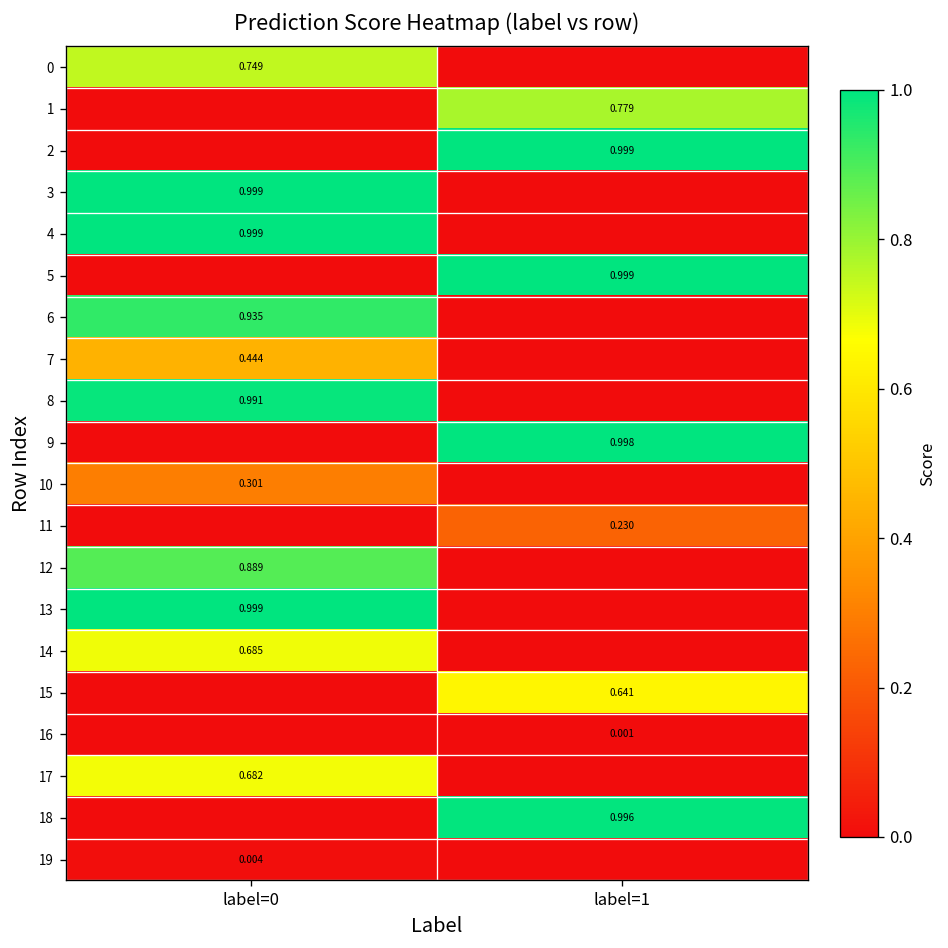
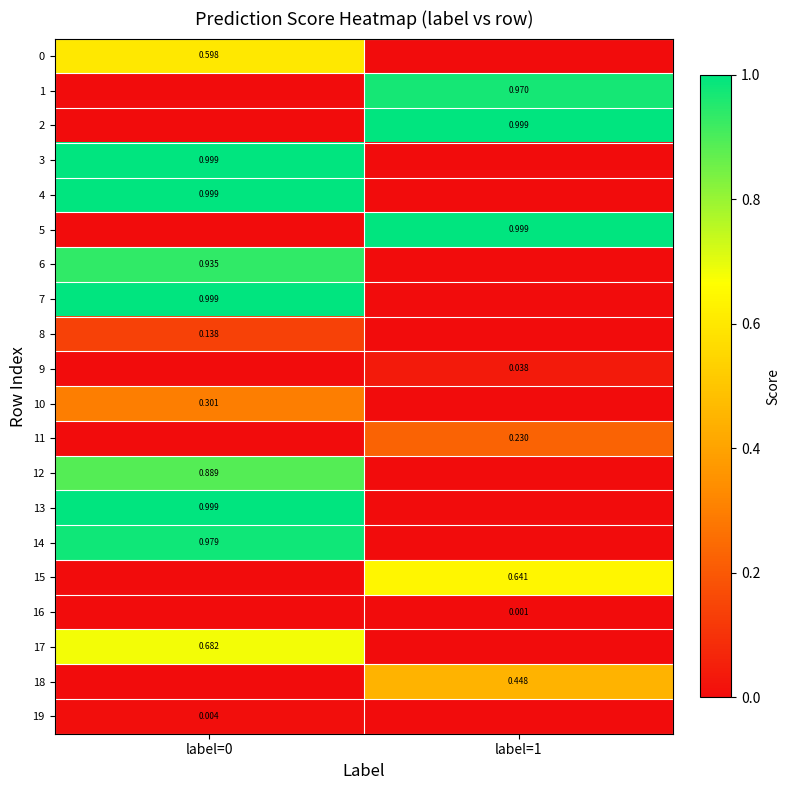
  {
    "0": {
-     "label=0": 0.749
+     "label=0": 0.598
    },
    "1": {
-     "label=1": 0.779
+     "label=1": 0.970
    },
    "2": {
      "label=1": 0.999
    },
    "3": {
      "label=0": 0.999
    },
    "4": {
      "label=0": 0.999
    },
    "5": {
      "label=1": 0.999
    },
    "6": {
      "label=0": 0.935
    },
    "7": {
-     "label=0": 0.444
+     "label=0": 0.999
    },
    "8": {
-     "label=0": 0.991
+     "label=0": 0.138
    },
    "9": {
-     "label=1": 0.998
+     "label=1": 0.038
    },
    "10": {
      "label=0": 0.301
    },
    "11": {
      "label=1": 0.230
    },
    "12": {
      "label=0": 0.889
    },
    "13": {
      "label=0": 0.999
    },
    "14": {
-     "label=0": 0.685
+     "label=0": 0.979
    },
    "15": {
      "label=1": 0.641
    },
    "16": {
      "label=1": 0.001
    },
    "17": {
      "label=0": 0.682
    },
    "18": {
-     "label=1": 0.996
+     "label=1": 0.448
    },
    "19": {
      "label=0": 0.004
    }
  }
